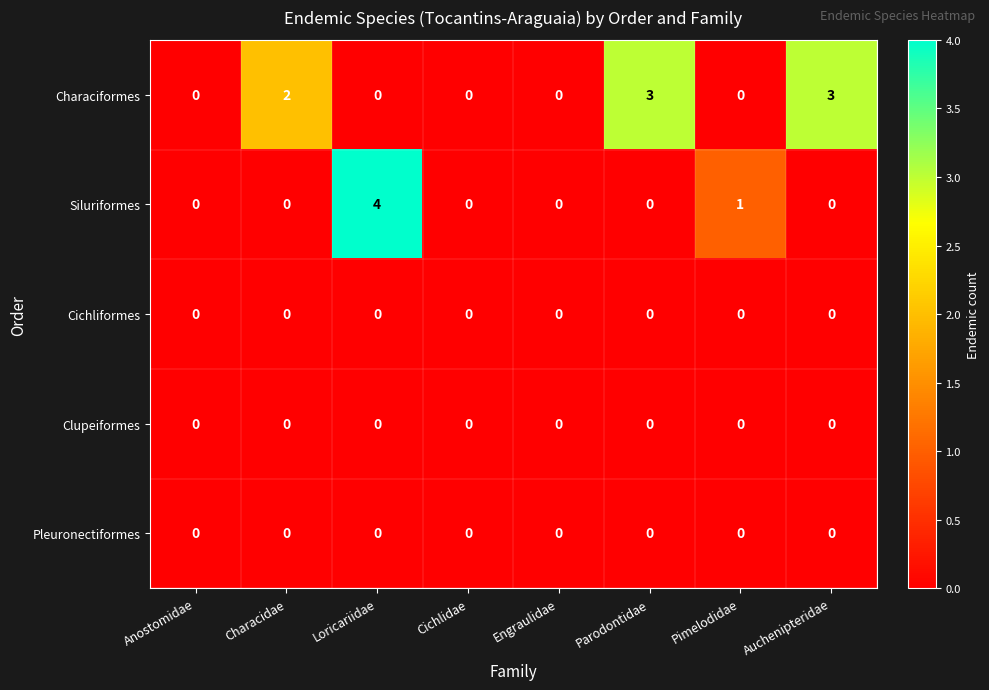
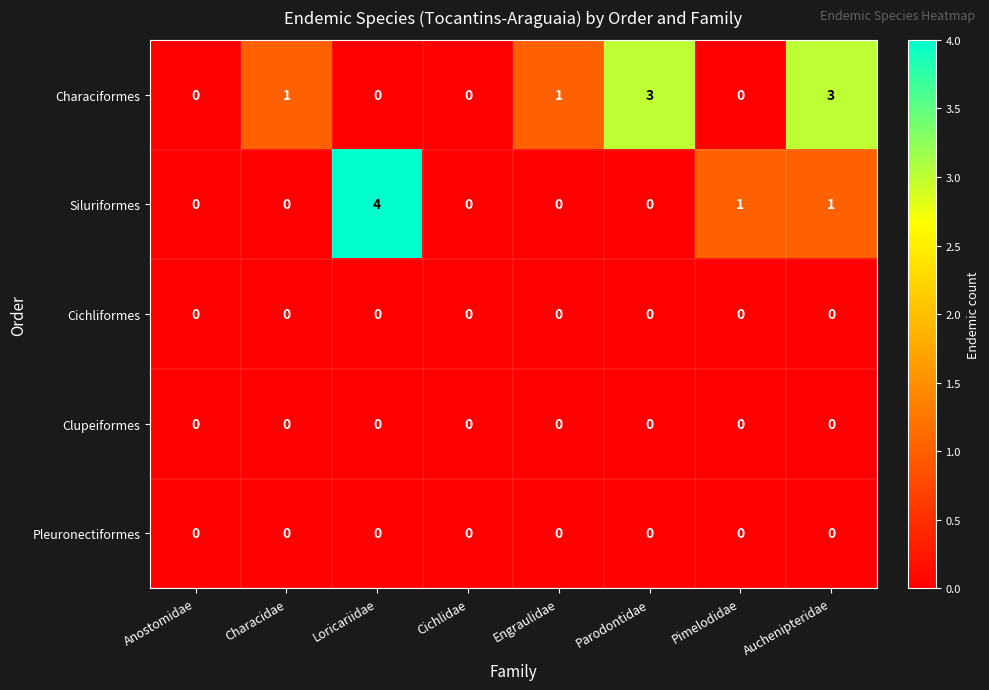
  {
    "Characiformes": {
      "Anostomidae": 0,
-     "Characidae": 2,
+     "Characidae": 1,
      "Loricariidae": 0,
      "Cichlidae": 0,
-     "Engraulidae": 0,
+     "Engraulidae": 1,
      "Parodontidae": 3,
      "Pimelodidae": 0,
      "Auchenipteridae": 3
    },
    "Siluriformes": {
      "Anostomidae": 0,
      "Characidae": 0,
      "Loricariidae": 4,
      "Cichlidae": 0,
      "Engraulidae": 0,
      "Parodontidae": 0,
      "Pimelodidae": 1,
-     "Auchenipteridae": 0
+     "Auchenipteridae": 1
    },
    "Cichliformes": {
      "Anostomidae": 0,
      "Characidae": 0,
      "Loricariidae": 0,
      "Cichlidae": 0,
      "Engraulidae": 0,
      "Parodontidae": 0,
      "Pimelodidae": 0,
      "Auchenipteridae": 0
    },
    "Clupeiformes": {
      "Anostomidae": 0,
      "Characidae": 0,
      "Loricariidae": 0,
      "Cichlidae": 0,
      "Engraulidae": 0,
      "Parodontidae": 0,
      "Pimelodidae": 0,
      "Auchenipteridae": 0
    },
    "Pleuronectiformes": {
      "Anostomidae": 0,
      "Characidae": 0,
      "Loricariidae": 0,
      "Cichlidae": 0,
      "Engraulidae": 0,
      "Parodontidae": 0,
      "Pimelodidae": 0,
      "Auchenipteridae": 0
    }
  }
